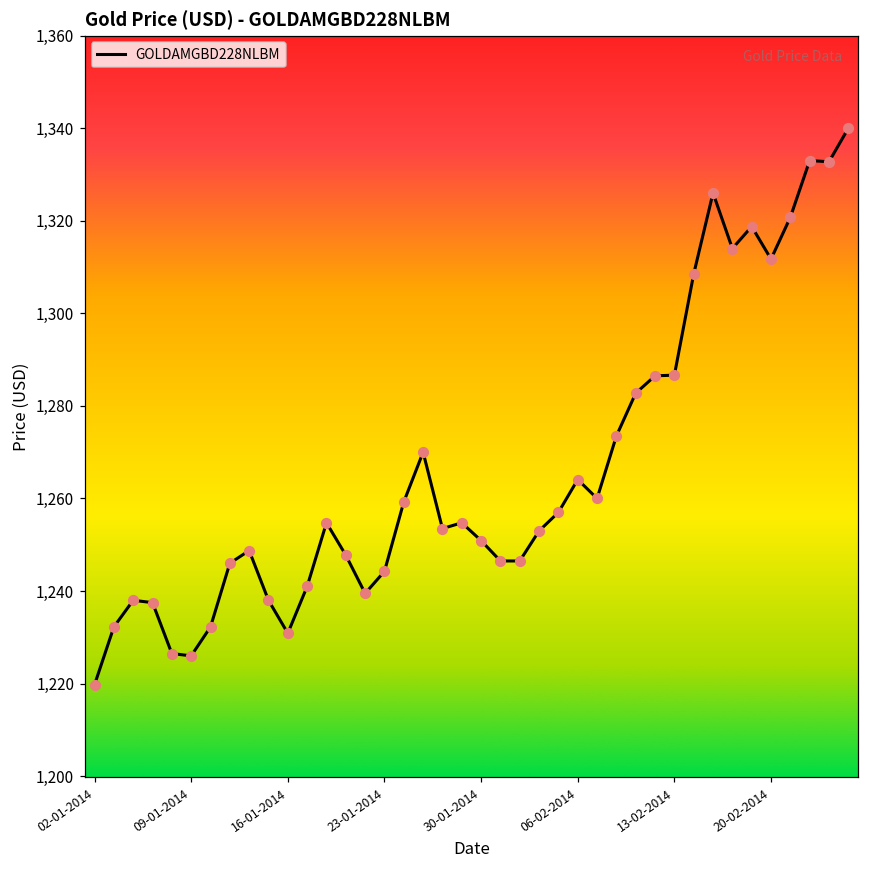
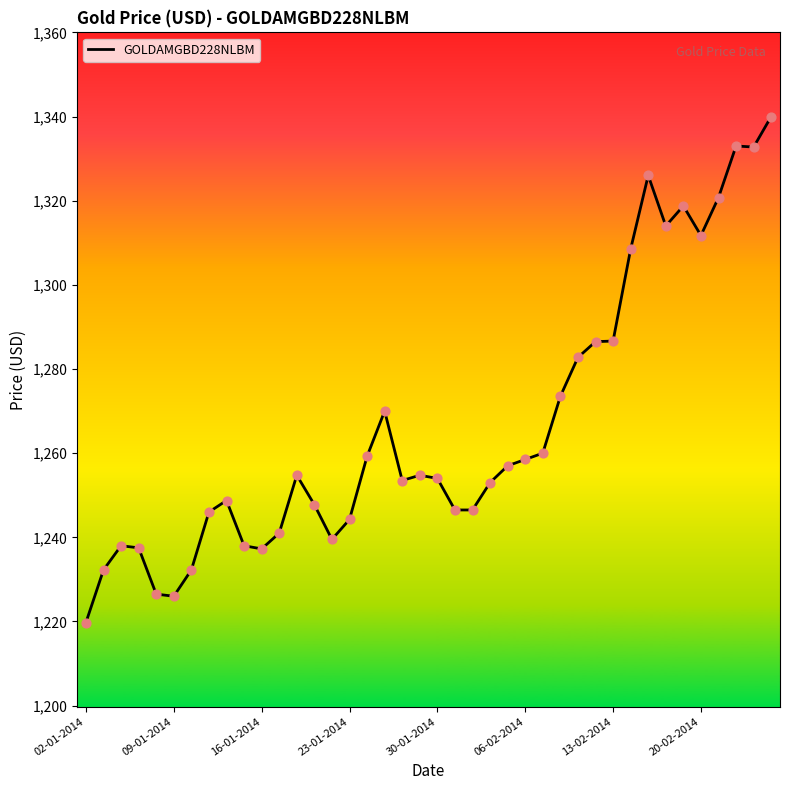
  {
    "02-01-2014": "1,220",
    "09-01-2014": "1,226",
-   "16-01-2014": "1,231",
+   "16-01-2014": "1,237",
    "23-01-2014": "1,244",
-   "30-01-2014": "1,251",
-   "06-02-2014": "1,264",
+   "30-01-2014": "1,254",
+   "06-02-2014": "1,259",
    "13-02-2014": "1,287",
    "20-02-2014": "1,312"
  }
